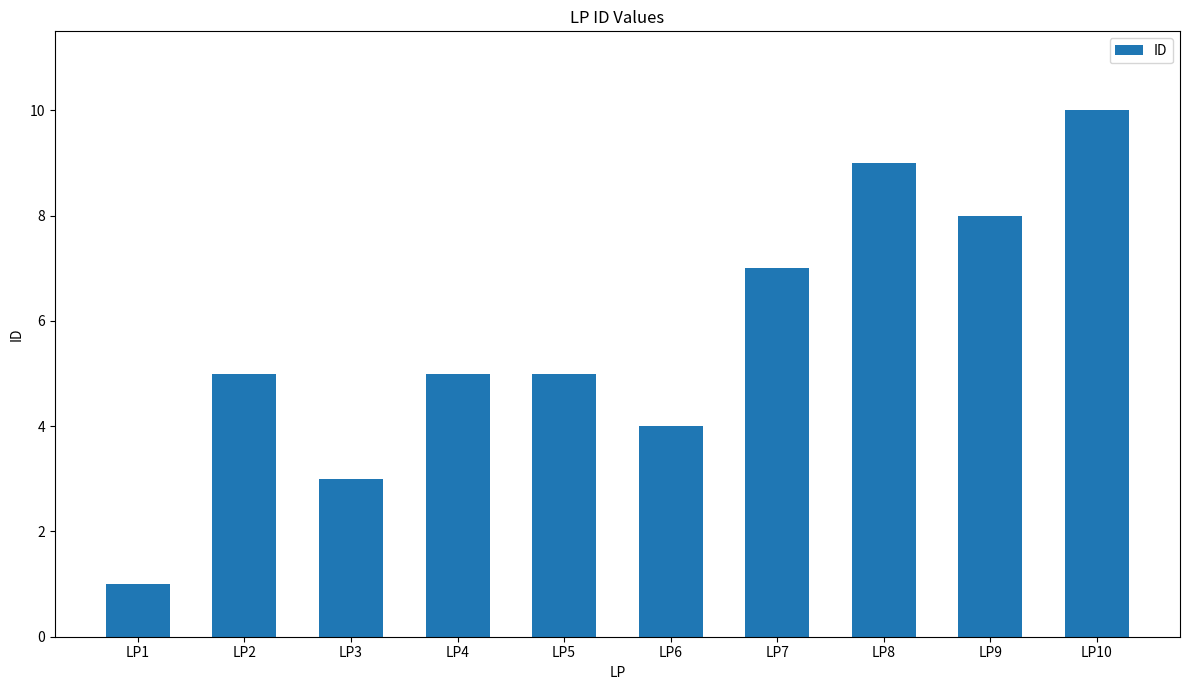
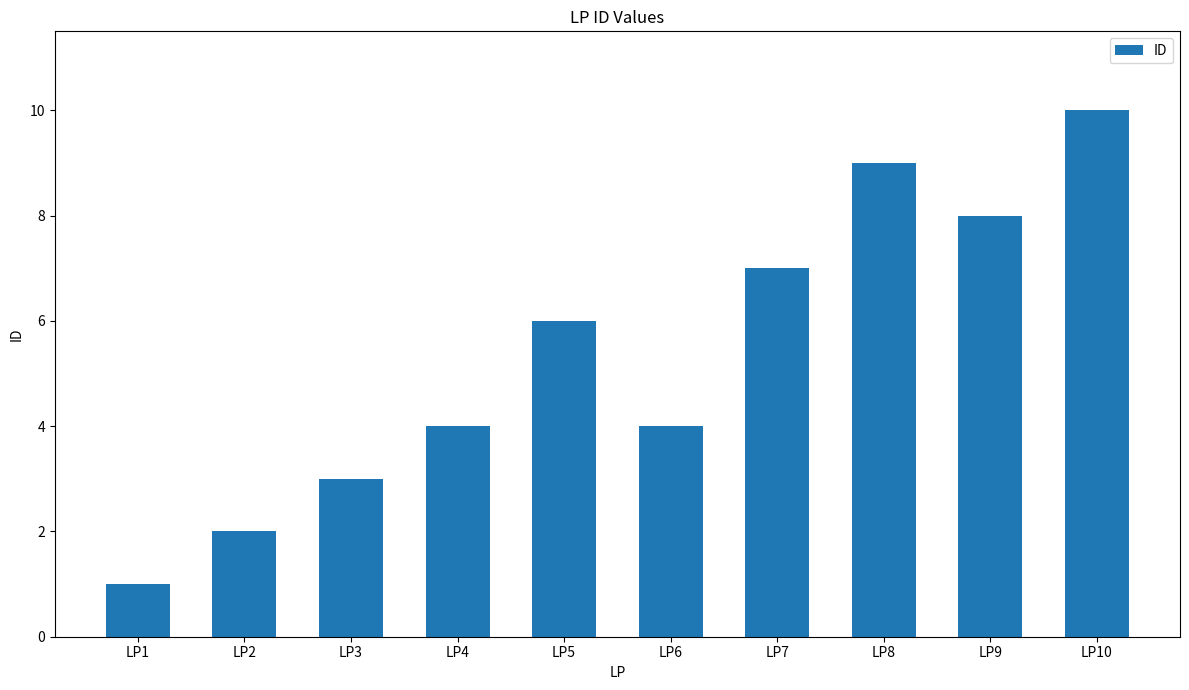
  {
    "LP1": 1,
-   "LP2": 5,
+   "LP2": 2,
    "LP3": 3,
-   "LP4": 5,
-   "LP5": 5,
+   "LP4": 4,
+   "LP5": 6,
    "LP6": 4,
    "LP7": 7,
    "LP8": 9,
    "LP9": 8,
    "LP10": 10
  }
